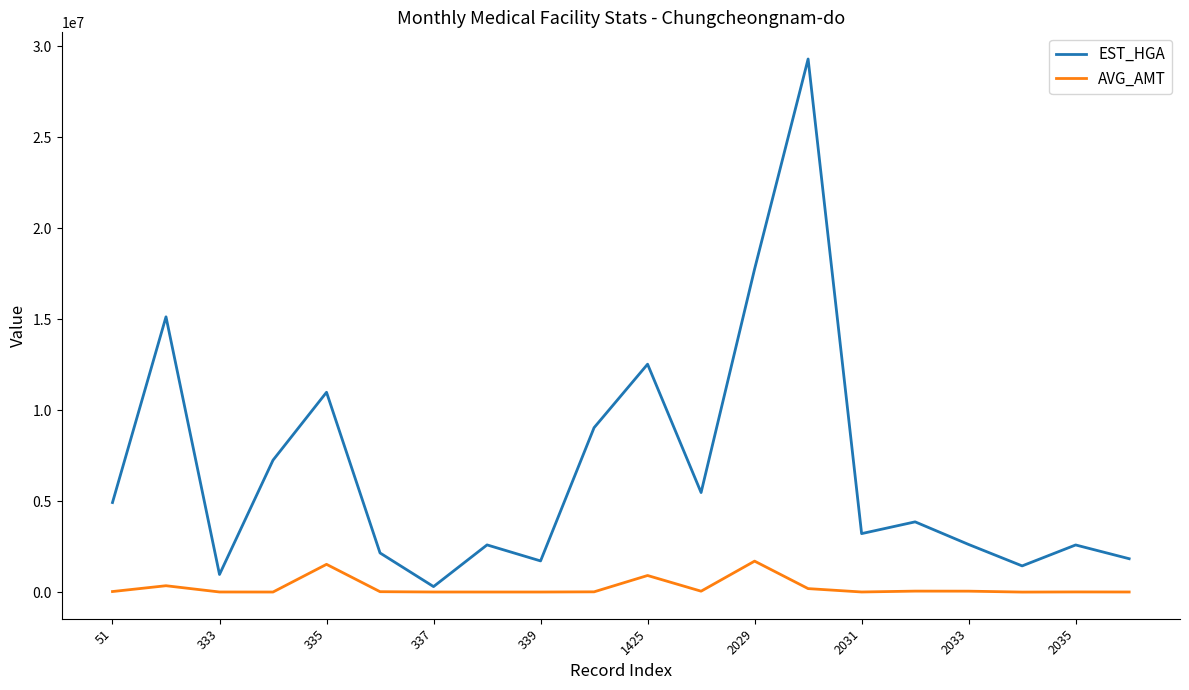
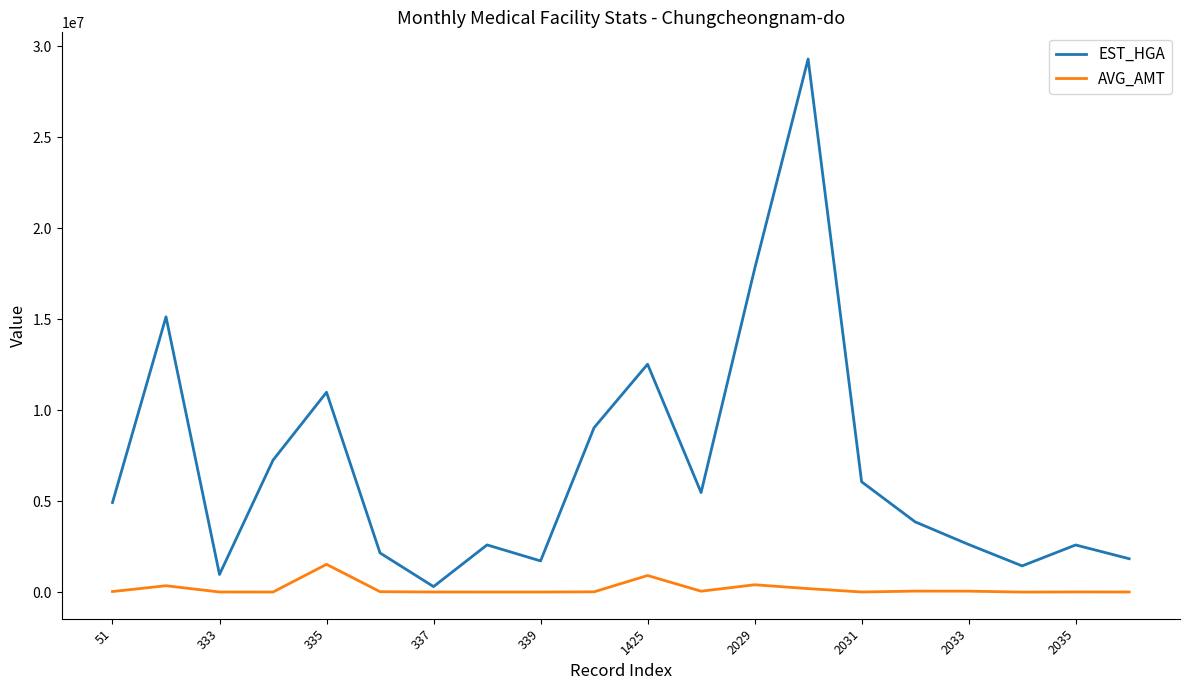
  {
    "EST_HGA": {
      "51": 4900000,
      "333": 1000000,
      "335": 11000000,
      "337": 300000,
      "339": 1700000,
      "1425": 12500000,
      "2029": 17800000,
-     "2031": 3200000,
+     "2031": 6100000,
      "2033": 2600000,
      "2035": 2600000
    },
    "AVG_AMT": {
      "51": 0,
      "333": 0,
      "335": 1500000,
      "337": 0,
      "339": 0,
      "1425": 900000,
-     "2029": 1700000,
+     "2029": 400000,
      "2031": 0,
      "2033": 100000,
      "2035": 0
    }
  }
